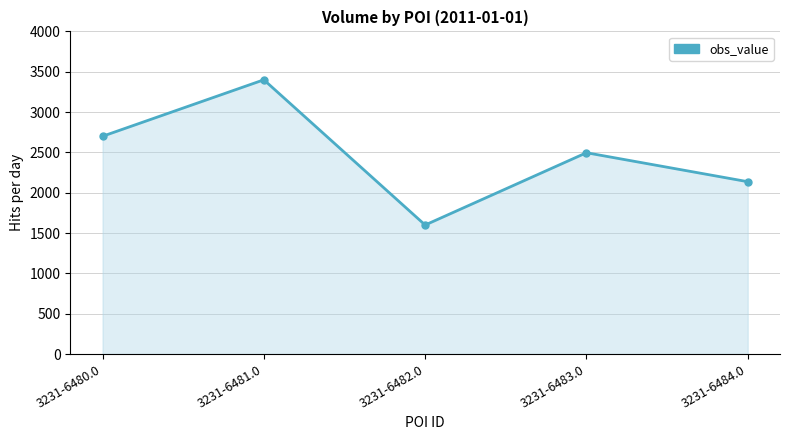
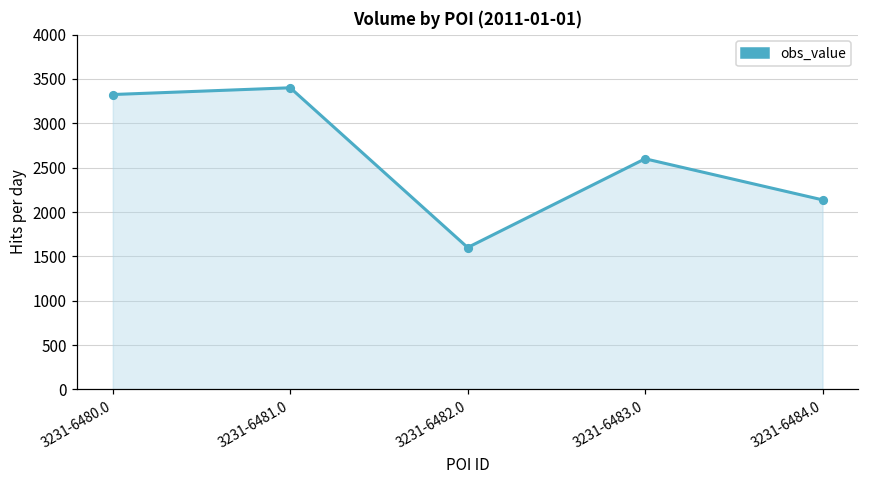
  {
-   "3231-6480.0": 2700,
+   "3231-6480.0": 3300,
    "3231-6481.0": 3400,
    "3231-6482.0": 1600,
-   "3231-6483.0": 2500,
+   "3231-6483.0": 2600,
    "3231-6484.0": 2100
  }
